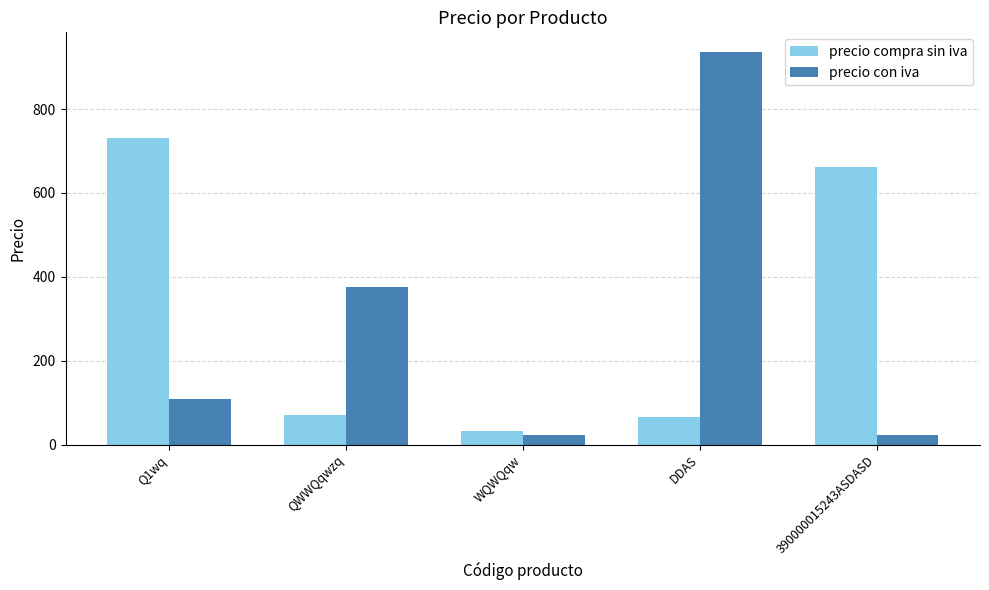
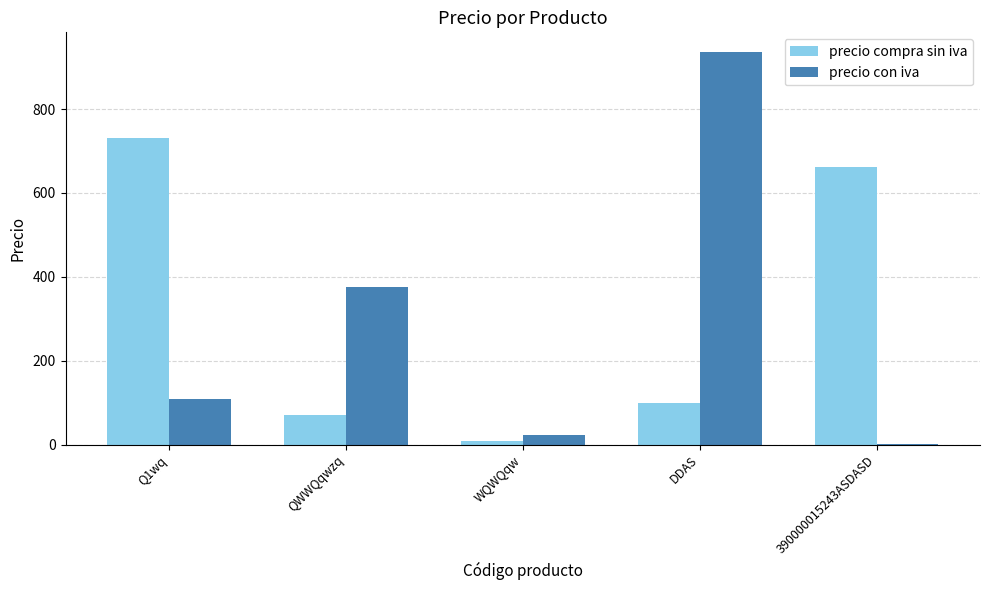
  {
    "precio compra sin iva": {
      "Q1wq": 730,
      "QWWQqwzq": 70,
-     "WQWQqw": 30,
-     "DDAS": 70,
+     "WQWQqw": 10,
+     "DDAS": 100,
      "390000015243ASDASD": 660
    },
    "precio con iva": {
      "Q1wq": 110,
      "QWWQqwzq": 380,
      "WQWQqw": 20,
      "DDAS": 940,
-     "390000015243ASDASD": 20
+     "390000015243ASDASD": 0
    }
  }
